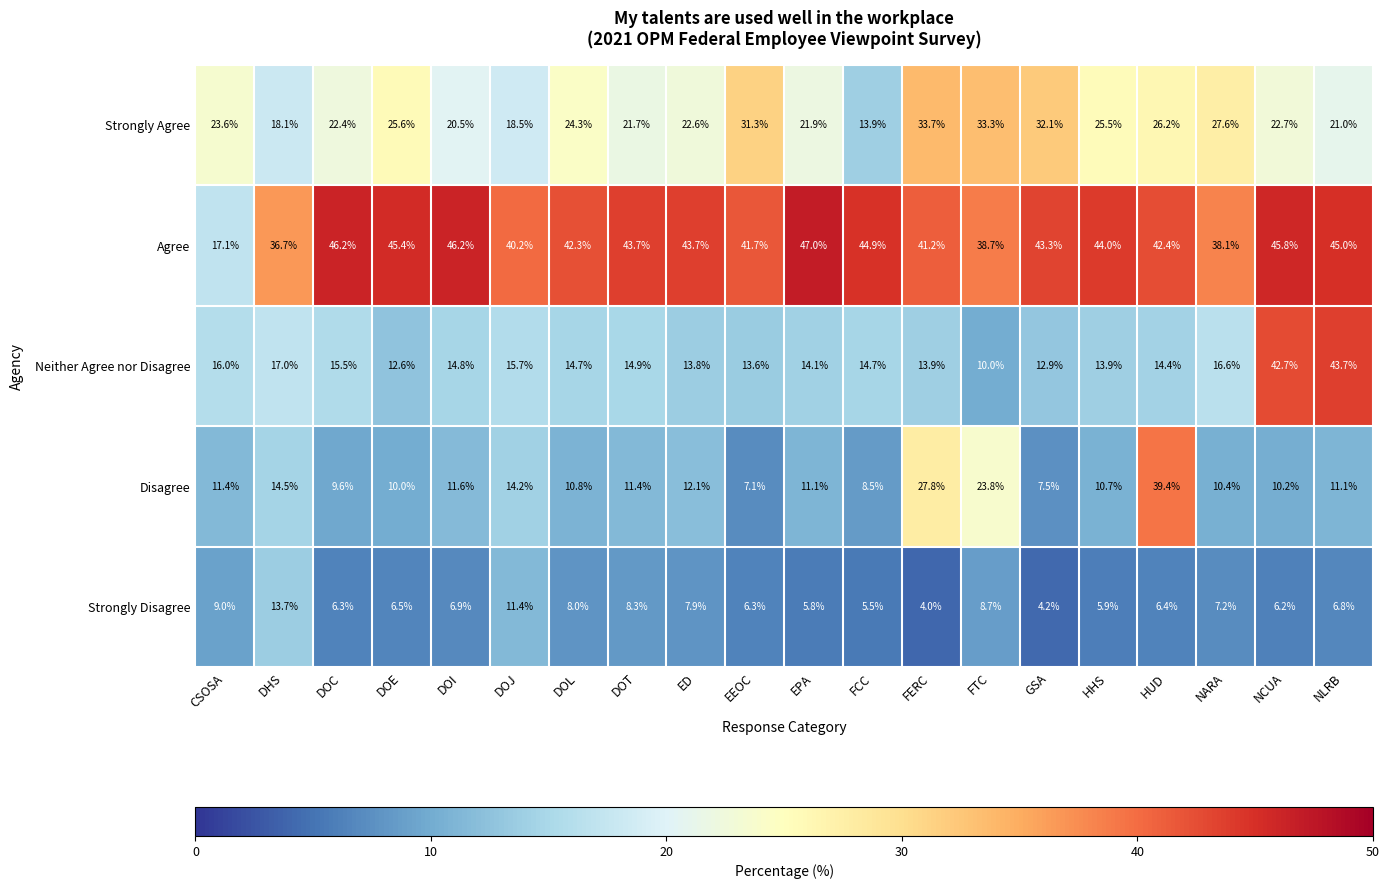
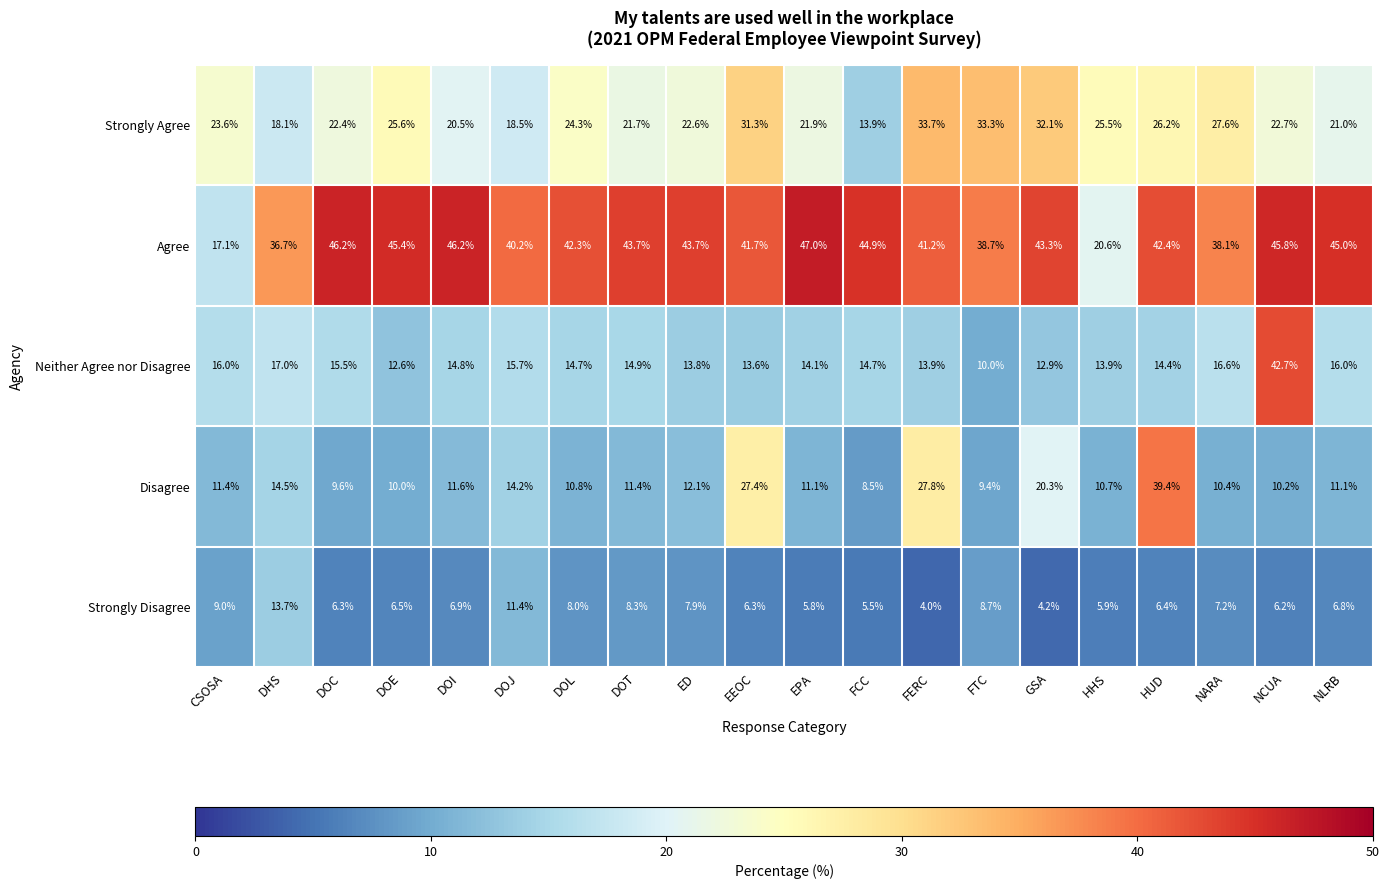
  {
    "Strongly Agree": {
      "CSOSA": "23.6%",
      "DHS": "18.1%",
      "DOC": "22.4%",
      "DOE": "25.6%",
      "DOI": "20.5%",
      "DOJ": "18.5%",
      "DOL": "24.3%",
      "DOT": "21.7%",
      "ED": "22.6%",
      "EEOC": "31.3%",
      "EPA": "21.9%",
      "FCC": "13.9%",
      "FERC": "33.7%",
      "FTC": "33.3%",
      "GSA": "32.1%",
      "HHS": "25.5%",
      "HUD": "26.2%",
      "NARA": "27.6%",
      "NCUA": "22.7%",
      "NLRB": "21.0%"
    },
    "Agree": {
      "CSOSA": "17.1%",
      "DHS": "36.7%",
      "DOC": "46.2%",
      "DOE": "45.4%",
      "DOI": "46.2%",
      "DOJ": "40.2%",
      "DOL": "42.3%",
      "DOT": "43.7%",
      "ED": "43.7%",
      "EEOC": "41.7%",
      "EPA": "47.0%",
      "FCC": "44.9%",
      "FERC": "41.2%",
      "FTC": "38.7%",
      "GSA": "43.3%",
-     "HHS": "44.0%",
+     "HHS": "20.6%",
      "HUD": "42.4%",
      "NARA": "38.1%",
      "NCUA": "45.8%",
      "NLRB": "45.0%"
    },
    "Neither Agree nor Disagree": {
      "CSOSA": "16.0%",
      "DHS": "17.0%",
      "DOC": "15.5%",
      "DOE": "12.6%",
      "DOI": "14.8%",
      "DOJ": "15.7%",
      "DOL": "14.7%",
      "DOT": "14.9%",
      "ED": "13.8%",
      "EEOC": "13.6%",
      "EPA": "14.1%",
      "FCC": "14.7%",
      "FERC": "13.9%",
      "FTC": "10.0%",
      "GSA": "12.9%",
      "HHS": "13.9%",
      "HUD": "14.4%",
      "NARA": "16.6%",
      "NCUA": "42.7%",
-     "NLRB": "43.7%"
+     "NLRB": "16.0%"
    },
    "Disagree": {
      "CSOSA": "11.4%",
      "DHS": "14.5%",
      "DOC": "9.6%",
      "DOE": "10.0%",
      "DOI": "11.6%",
      "DOJ": "14.2%",
      "DOL": "10.8%",
      "DOT": "11.4%",
      "ED": "12.1%",
-     "EEOC": "7.1%",
+     "EEOC": "27.4%",
      "EPA": "11.1%",
      "FCC": "8.5%",
      "FERC": "27.8%",
-     "FTC": "23.8%",
-     "GSA": "7.5%",
+     "FTC": "9.4%",
+     "GSA": "20.3%",
      "HHS": "10.7%",
      "HUD": "39.4%",
      "NARA": "10.4%",
      "NCUA": "10.2%",
      "NLRB": "11.1%"
    },
    "Strongly Disagree": {
      "CSOSA": "9.0%",
      "DHS": "13.7%",
      "DOC": "6.3%",
      "DOE": "6.5%",
      "DOI": "6.9%",
      "DOJ": "11.4%",
      "DOL": "8.0%",
      "DOT": "8.3%",
      "ED": "7.9%",
      "EEOC": "6.3%",
      "EPA": "5.8%",
      "FCC": "5.5%",
      "FERC": "4.0%",
      "FTC": "8.7%",
      "GSA": "4.2%",
      "HHS": "5.9%",
      "HUD": "6.4%",
      "NARA": "7.2%",
      "NCUA": "6.2%",
      "NLRB": "6.8%"
    }
  }
